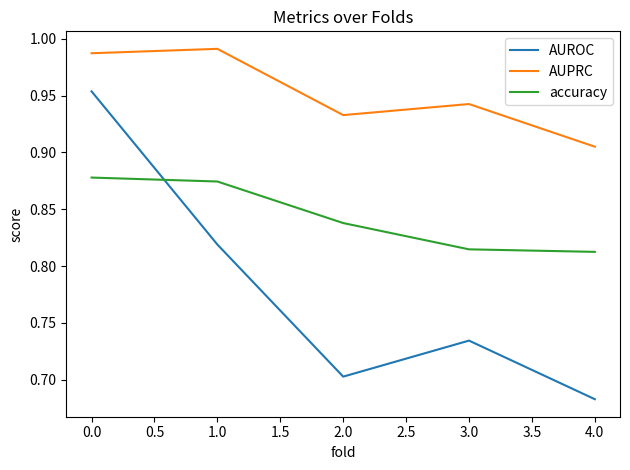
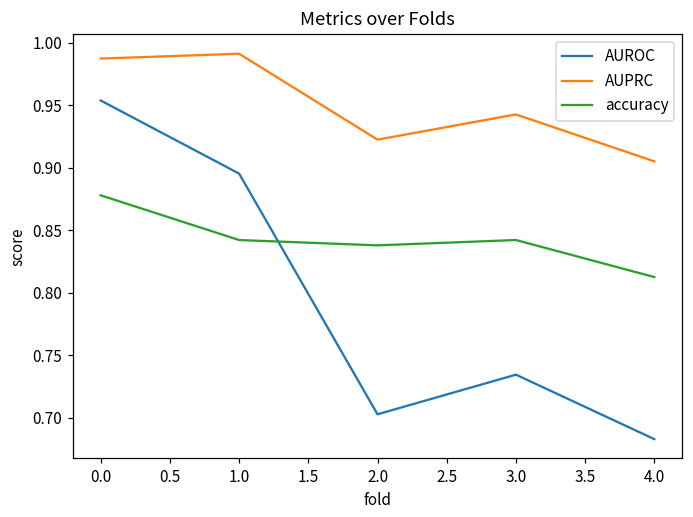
  {
    "AUROC": {
      "0.0": 0.954,
-     "1.0": 0.819,
+     "1.0": 0.895,
      "2.0": 0.703,
      "3.0": 0.734,
      "4.0": 0.683
    },
    "AUPRC": {
      "0.0": 0.987,
      "1.0": 0.991,
-     "2.0": 0.933,
+     "2.0": 0.922,
      "3.0": 0.943,
      "4.0": 0.905
    },
    "accuracy": {
      "0.0": 0.878,
-     "1.0": 0.874,
+     "1.0": 0.842,
      "2.0": 0.838,
-     "3.0": 0.815,
+     "3.0": 0.842,
      "4.0": 0.812
    }
  }
